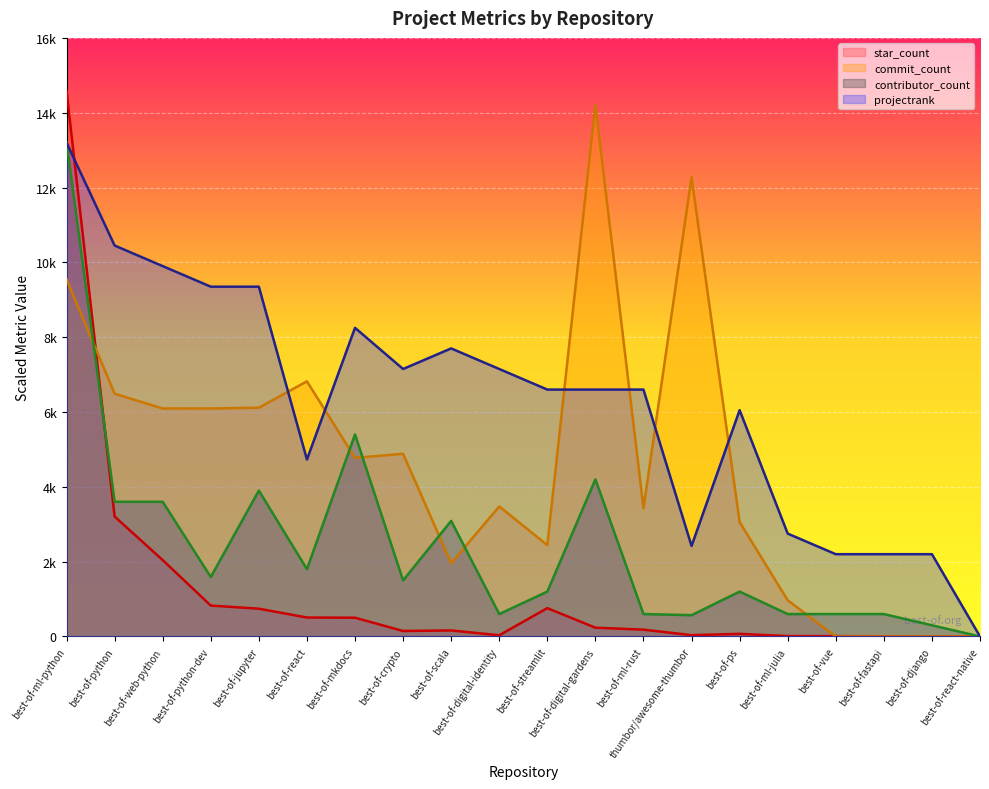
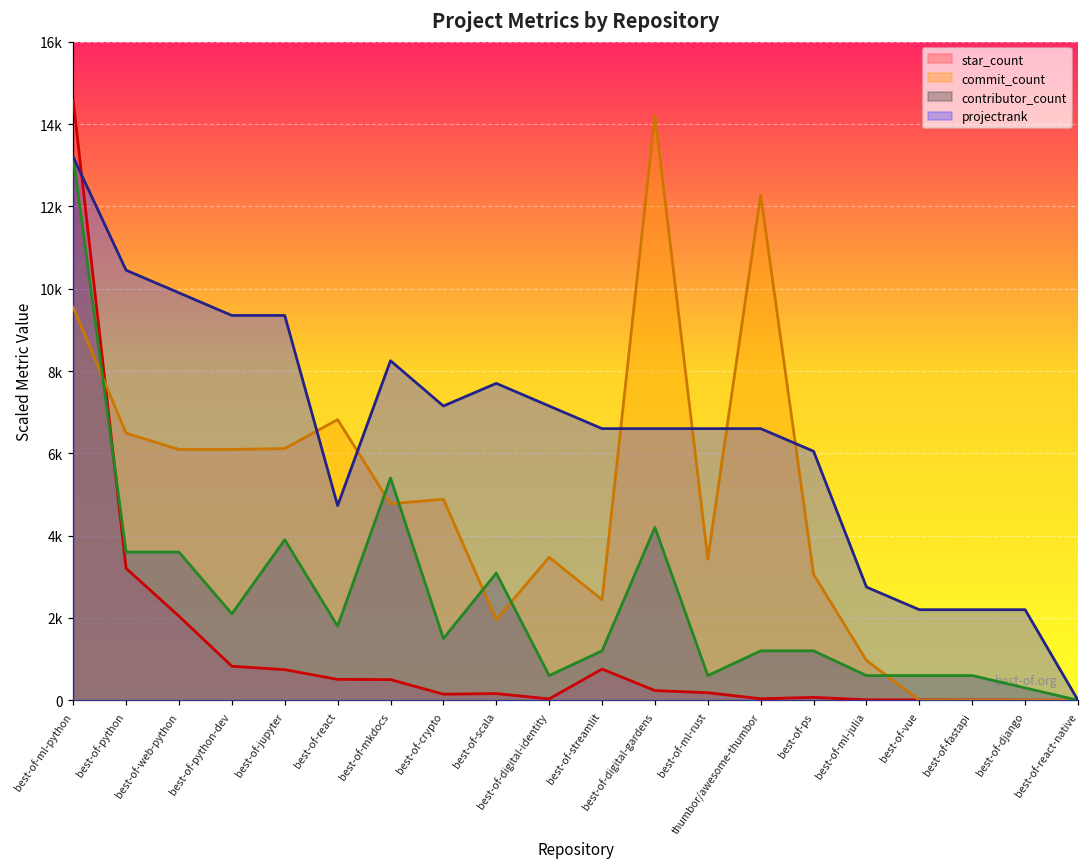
  {
    "contributor_count": {
      "best-of-python": 3600,
      "best-of-web-python": 3600,
-     "best-of-python-dev": 1600,
+     "best-of-python-dev": 2100,
      "best-of-jupyter": 3900,
      "best-of-react": 1800,
      "best-of-mkdocs": 5400,
      "best-of-crypto": 1500,
      "best-of-scala": 3100,
      "best-of-digital-identity": 600,
      "best-of-streamlit": 1200,
      "best-of-digital-gardens": 4200,
      "best-of-ml-rust": 600,
-     "thumbor/awesome-thumbor": 600,
+     "thumbor/awesome-thumbor": 1200,
      "best-of-ps": 1200,
      "best-of-ml-julia": 600,
      "best-of-vue": 600,
      "best-of-fastapi": 600,
      "best-of-django": 300
    },
    "projectrank": {
      "best-of-python": 10500,
      "best-of-web-python": 9900,
      "best-of-python-dev": 9400,
      "best-of-jupyter": 9400,
      "best-of-react": 4700,
      "best-of-mkdocs": 8300,
      "best-of-crypto": 7200,
      "best-of-scala": 7700,
      "best-of-digital-identity": 7200,
      "best-of-streamlit": 6600,
      "best-of-digital-gardens": 6600,
      "best-of-ml-rust": 6600,
-     "thumbor/awesome-thumbor": 2400,
+     "thumbor/awesome-thumbor": 6600,
      "best-of-ps": 6100,
      "best-of-ml-julia": 2800,
      "best-of-vue": 2200,
      "best-of-fastapi": 2200,
      "best-of-django": 2200
    }
  }
